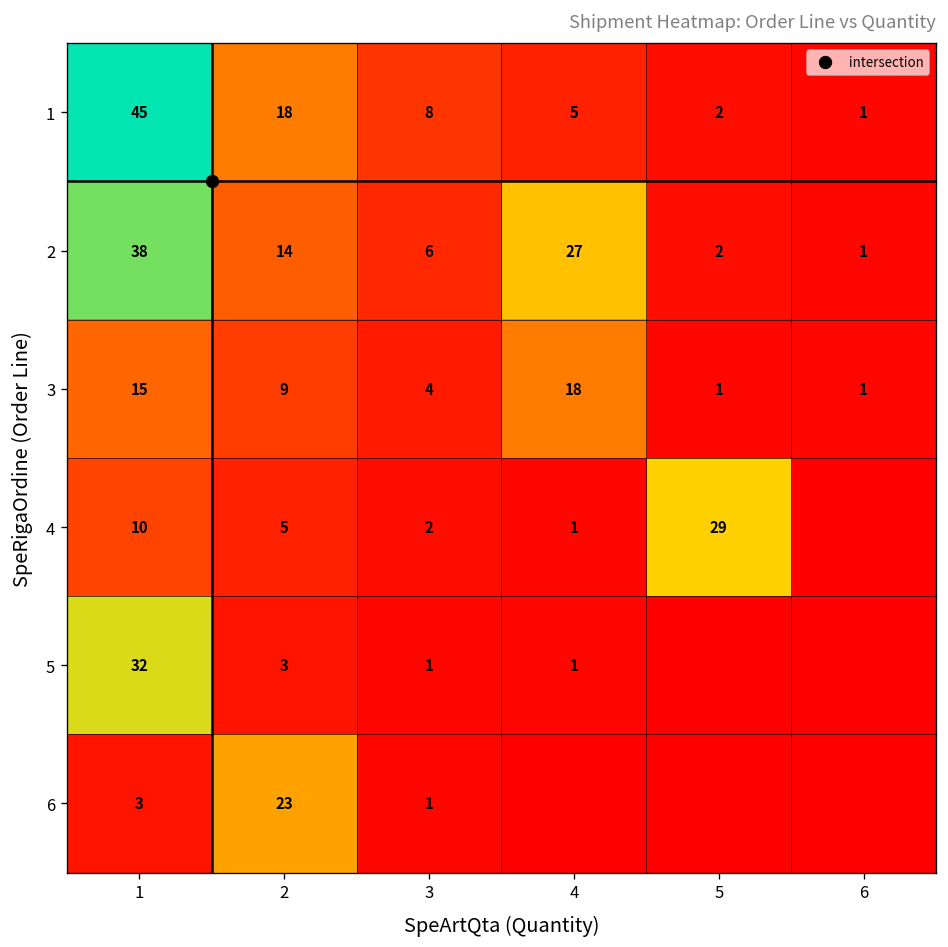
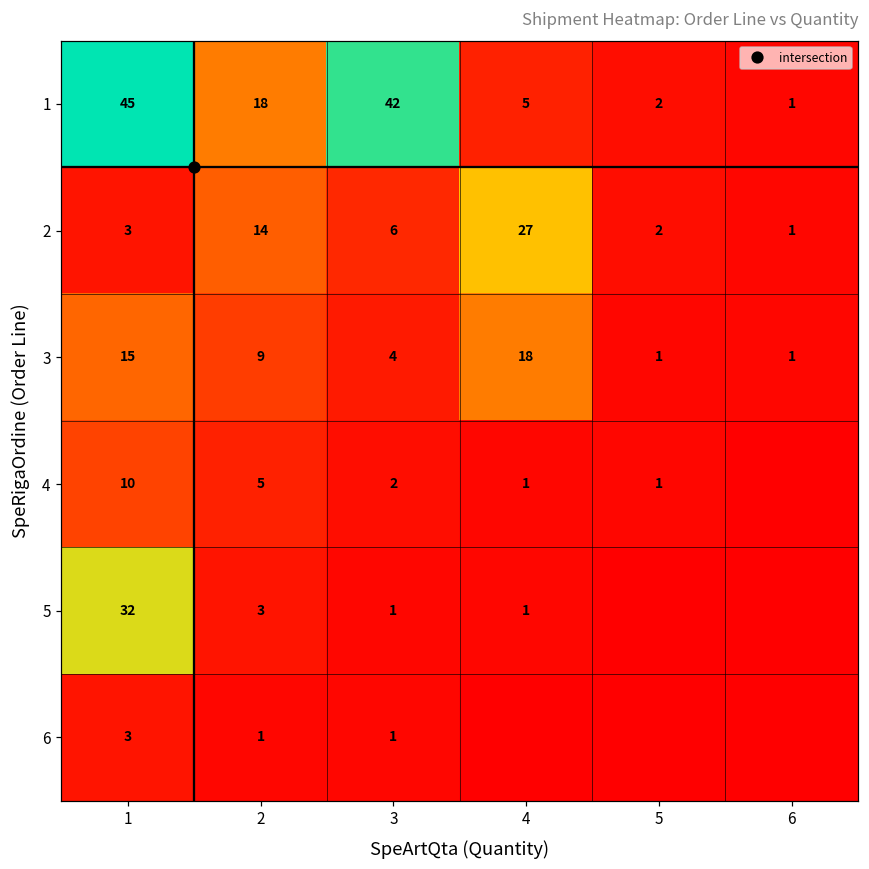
  {
    "1": {
      "1": 45,
      "2": 18,
-     "3": 8,
+     "3": 42,
      "4": 5,
      "5": 2,
      "6": 1
    },
    "2": {
-     "1": 38,
+     "1": 3,
      "2": 14,
      "3": 6,
      "4": 27,
      "5": 2,
      "6": 1
    },
    "3": {
      "1": 15,
      "2": 9,
      "3": 4,
      "4": 18,
      "5": 1,
      "6": 1
    },
    "4": {
      "1": 10,
      "2": 5,
      "3": 2,
      "4": 1,
-     "5": 29
+     "5": 1
    },
    "5": {
      "1": 32,
      "2": 3,
      "3": 1,
      "4": 1
    },
    "6": {
      "1": 3,
-     "2": 23,
+     "2": 1,
      "3": 1
    }
  }
